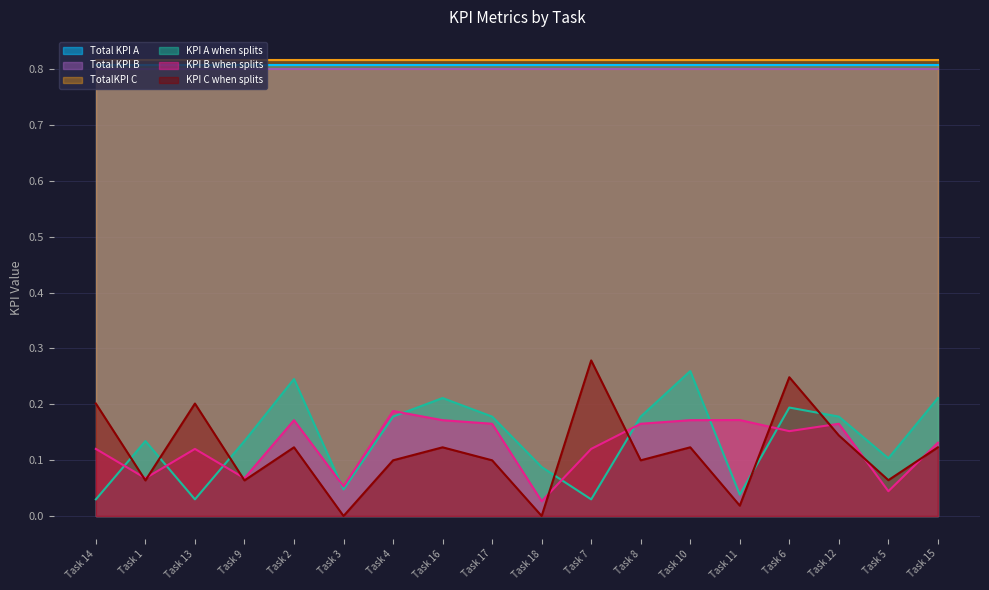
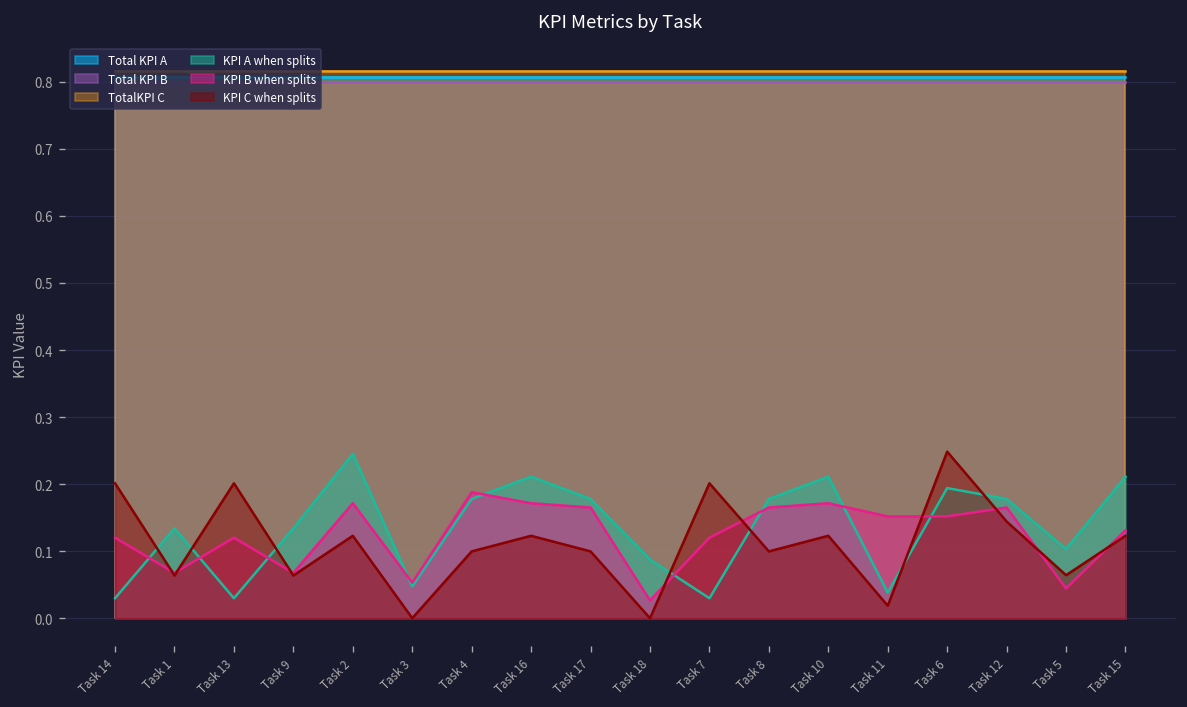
  {
    "Total KPI A": {
      "Task 2": 0.81,
      "Task 3": 0.81,
      "Task 4": 0.81,
      "Task 16": 0.81,
      "Task 17": 0.81,
      "Task 18": 0.81,
      "Task 7": 0.81,
      "Task 8": 0.81,
      "Task 10": 0.81,
      "Task 11": 0.81,
      "Task 6": 0.81,
      "Task 12": 0.81,
      "Task 5": 0.81,
      "Task 15": 0.81
    },
    "Total KPI B": {
      "Task 2": 0.80,
      "Task 3": 0.80,
      "Task 4": 0.80,
      "Task 16": 0.80,
      "Task 17": 0.80,
      "Task 18": 0.80,
      "Task 7": 0.80,
      "Task 8": 0.80,
      "Task 10": 0.80,
      "Task 11": 0.80,
      "Task 6": 0.80,
      "Task 12": 0.80,
      "Task 5": 0.80,
      "Task 15": 0.80
    },
    "TotalKPI C": {
      "Task 2": 0.82,
      "Task 3": 0.82,
      "Task 4": 0.82,
      "Task 16": 0.82,
      "Task 17": 0.82,
      "Task 18": 0.82,
      "Task 7": 0.82,
      "Task 8": 0.82,
      "Task 10": 0.82,
      "Task 11": 0.82,
      "Task 6": 0.82,
      "Task 12": 0.82,
      "Task 5": 0.82,
      "Task 15": 0.82
    },
    "KPI A when splits": {
      "Task 14": 0.03,
      "Task 1": 0.13,
      "Task 13": 0.03,
      "Task 9": 0.13,
      "Task 2": 0.25,
      "Task 3": 0.05,
      "Task 4": 0.18,
      "Task 16": 0.21,
      "Task 17": 0.18,
      "Task 18": 0.09,
      "Task 7": 0.03,
      "Task 8": 0.18,
-     "Task 10": 0.26,
+     "Task 10": 0.21,
      "Task 11": 0.04,
      "Task 6": 0.19,
      "Task 12": 0.18,
      "Task 5": 0.10,
      "Task 15": 0.21
    },
    "KPI B when splits": {
      "Task 14": 0.12,
      "Task 13": 0.12,
      "Task 2": 0.17,
      "Task 3": 0.05,
      "Task 4": 0.19,
      "Task 16": 0.17,
      "Task 17": 0.17,
      "Task 18": 0.03,
      "Task 7": 0.12,
      "Task 8": 0.17,
      "Task 10": 0.17,
-     "Task 11": 0.17,
+     "Task 11": 0.15,
      "Task 6": 0.15,
      "Task 12": 0.17,
      "Task 5": 0.04,
      "Task 15": 0.13
    },
    "KPI C when splits": {
      "Task 14": 0.20,
      "Task 13": 0.20,
      "Task 2": 0.12,
      "Task 3": 0.00,
      "Task 4": 0.10,
      "Task 16": 0.12,
      "Task 17": 0.10,
      "Task 18": 0.00,
-     "Task 7": 0.28,
+     "Task 7": 0.20,
      "Task 8": 0.10,
      "Task 10": 0.12,
      "Task 11": 0.02,
      "Task 6": 0.25,
      "Task 12": 0.14,
      "Task 5": 0.06,
      "Task 15": 0.12
    }
  }
